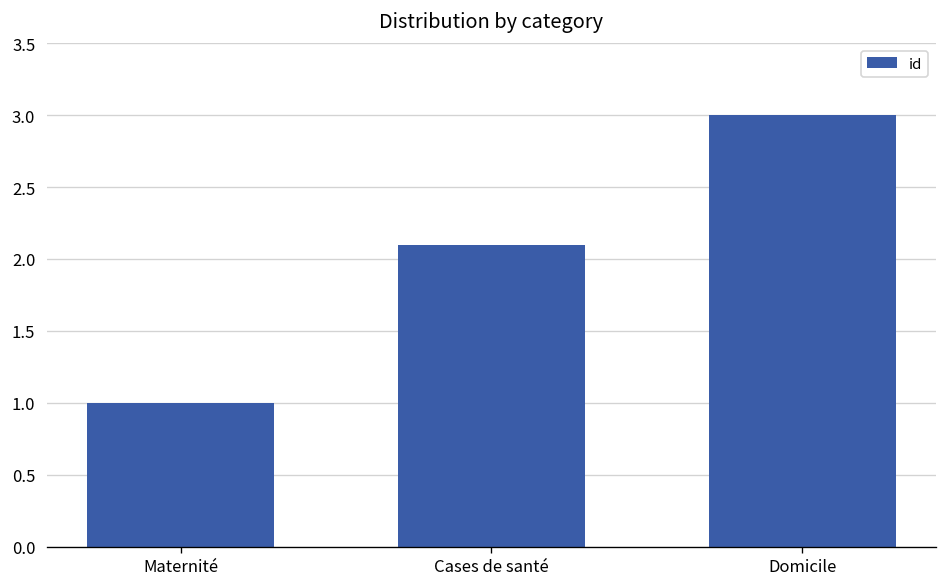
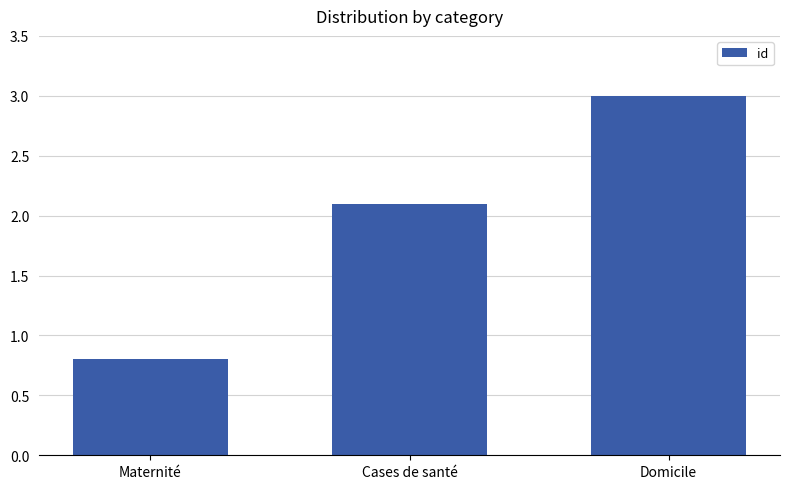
  {
-   "Maternité": 1.0,
+   "Maternité": 0.8,
    "Cases de santé": 2.1,
    "Domicile": 3.0
  }
